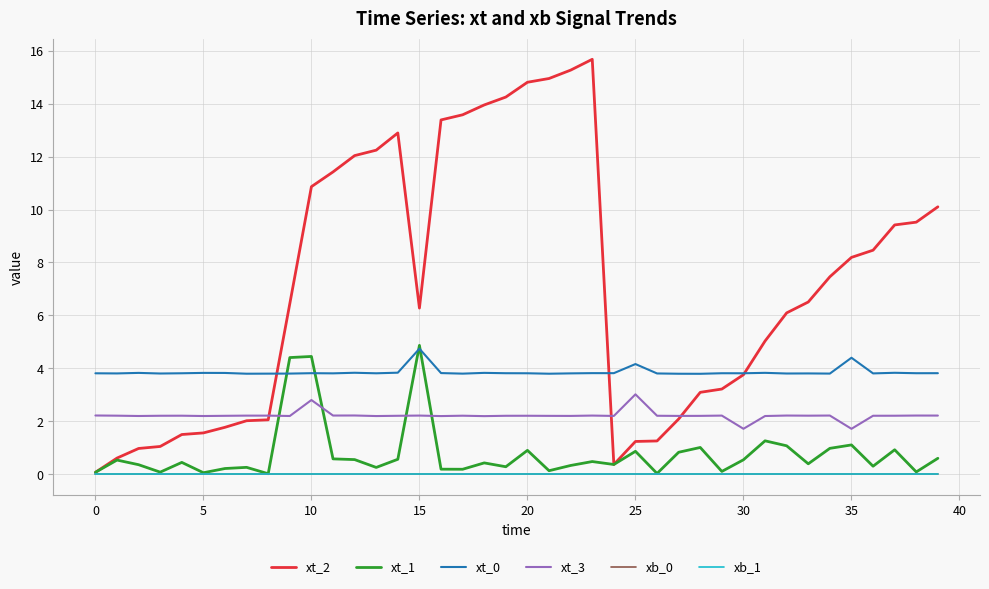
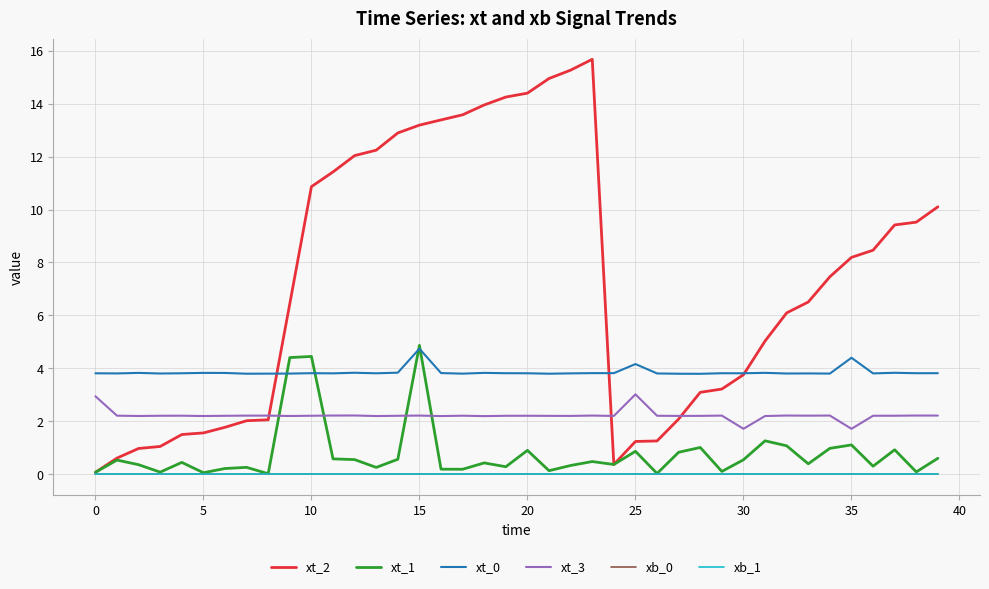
  {
    "xt_2": {
      "5": 1.6,
      "10": 10.9,
-     "15": 6.3,
-     "20": 14.8,
+     "15": 13.2,
+     "20": 14.4,
      "25": 1.2,
      "35": 8.2
    },
    "xt_1": {
      "10": 4.4,
      "15": 4.9,
      "20": 0.9,
      "25": 0.9,
      "30": 0.5,
      "35": 1.1
    },
    "xt_0": {
      "0": 3.8,
      "5": 3.8,
      "10": 3.8,
      "15": 4.7,
      "20": 3.8,
      "25": 4.2,
      "35": 4.4
    },
    "xt_3": {
-     "0": 2.2,
+     "0": 2.9,
      "5": 2.2,
-     "10": 2.8,
+     "10": 2.2,
      "15": 2.2,
      "20": 2.2,
      "25": 3.0,
      "30": 1.7,
      "35": 1.7
    },
    "xb_1": {
      "10": 0.0,
      "15": 0.0,
      "20": 0.0,
      "25": 0.0,
      "30": 0.0,
      "35": 0.0
    }
  }
